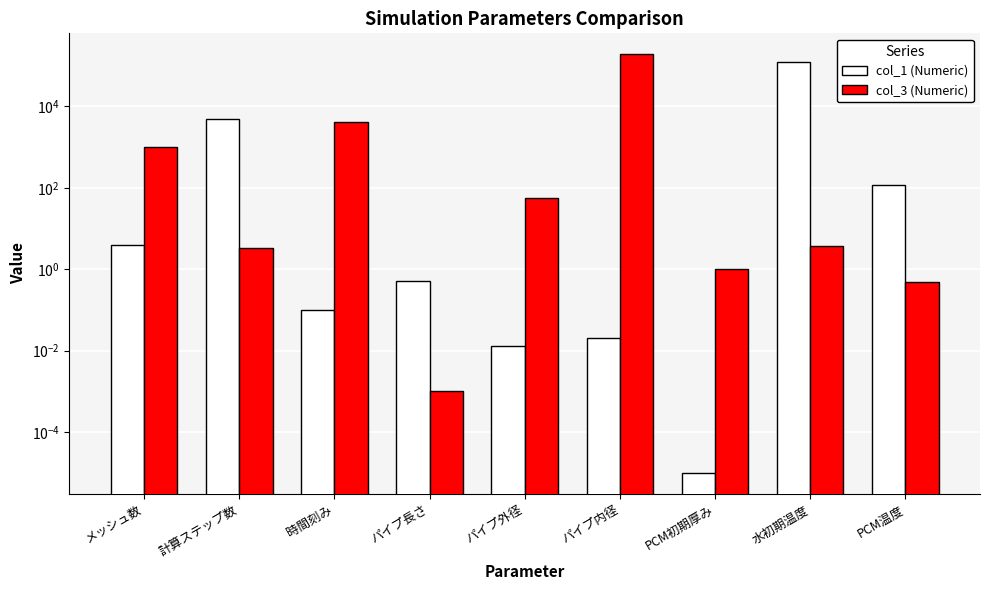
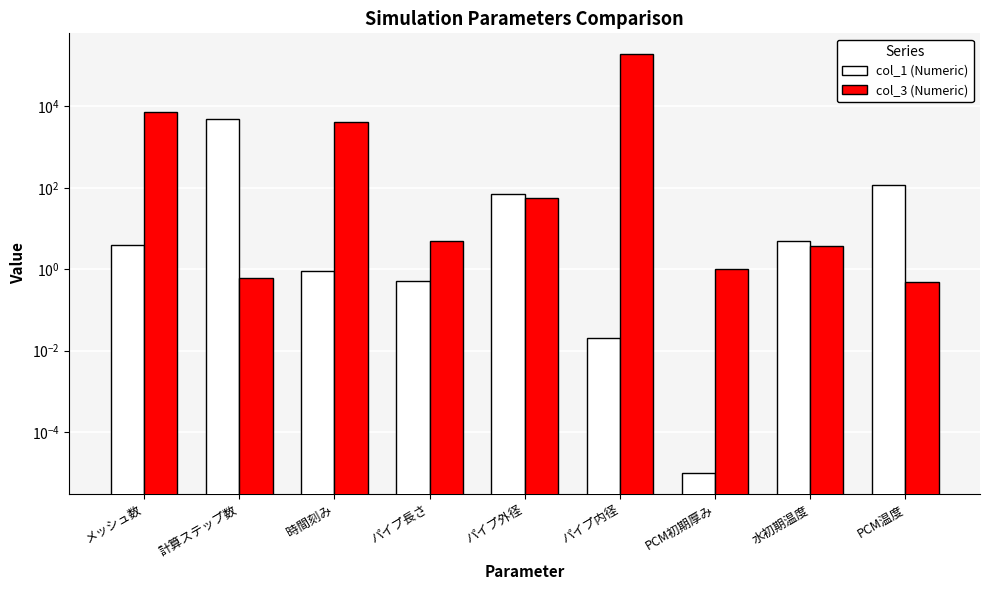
  {
    "col_1 (Numeric)": {
      "メッシュ数": 4,
      "計算ステップ数": 5000,
-     "時間刻み": 0.1,
+     "時間刻み": 0.9,
      "パイプ長さ": 0.5,
-     "パイプ外径": 0.013,
+     "パイプ外径": 70,
      "パイプ内径": 0.02,
      "PCM初期厚み": 0.000010,
-     "水初期温度": 120000,
+     "水初期温度": 5,
      "PCM温度": 120
    },
    "col_3 (Numeric)": {
-     "メッシュ数": 1000,
-     "計算ステップ数": 3,
+     "メッシュ数": 7000,
+     "計算ステップ数": 0.6,
      "時間刻み": 4000,
-     "パイプ長さ": 0.001,
+     "パイプ長さ": 5,
      "パイプ外径": 60,
      "パイプ内径": 200000,
      "PCM初期厚み": 1.0,
      "水初期温度": 4,
      "PCM温度": 0.5
    }
  }
